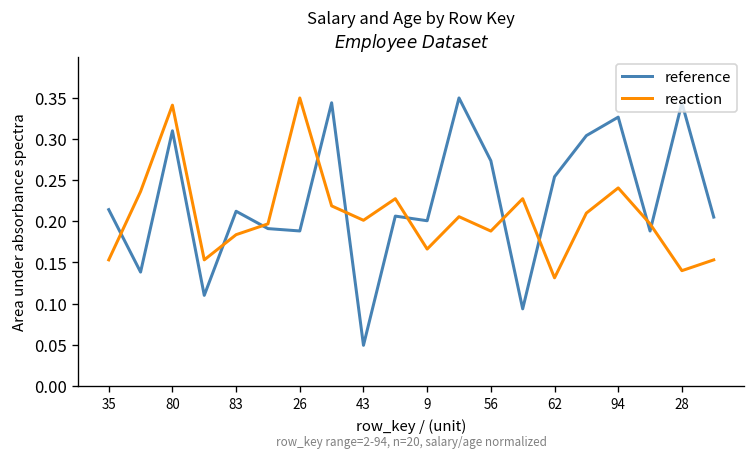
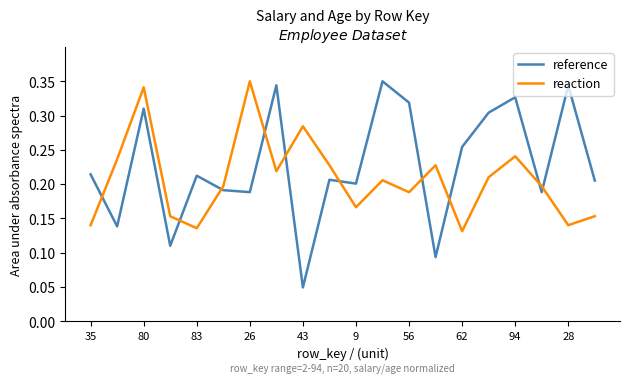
  {
    "reference": {
      "35": 0.21,
      "80": 0.31,
      "83": 0.21,
      "26": 0.19,
      "43": 0.05,
-     "56": 0.27,
+     "56": 0.32,
      "62": 0.25,
      "94": 0.33
    },
    "reaction": {
-     "35": 0.15,
+     "35": 0.14,
      "80": 0.34,
-     "83": 0.18,
+     "83": 0.14,
      "26": 0.35,
-     "43": 0.20,
+     "43": 0.28,
      "56": 0.19,
      "62": 0.13,
      "94": 0.24,
      "28": 0.14
    }
  }
